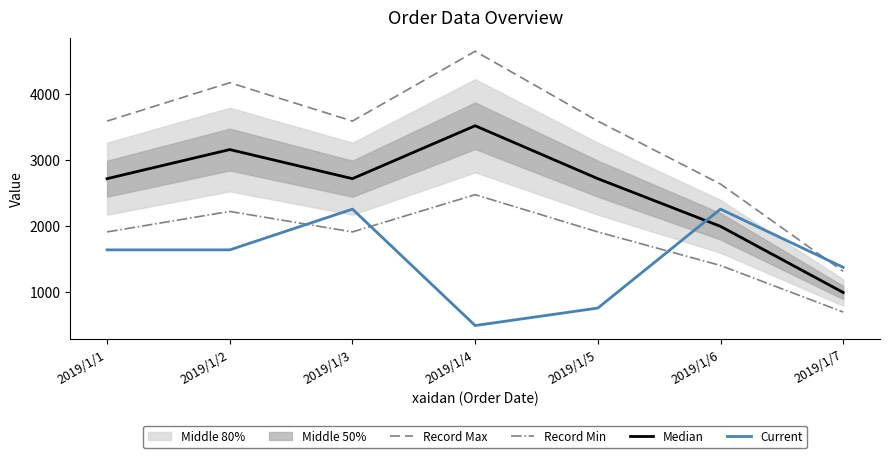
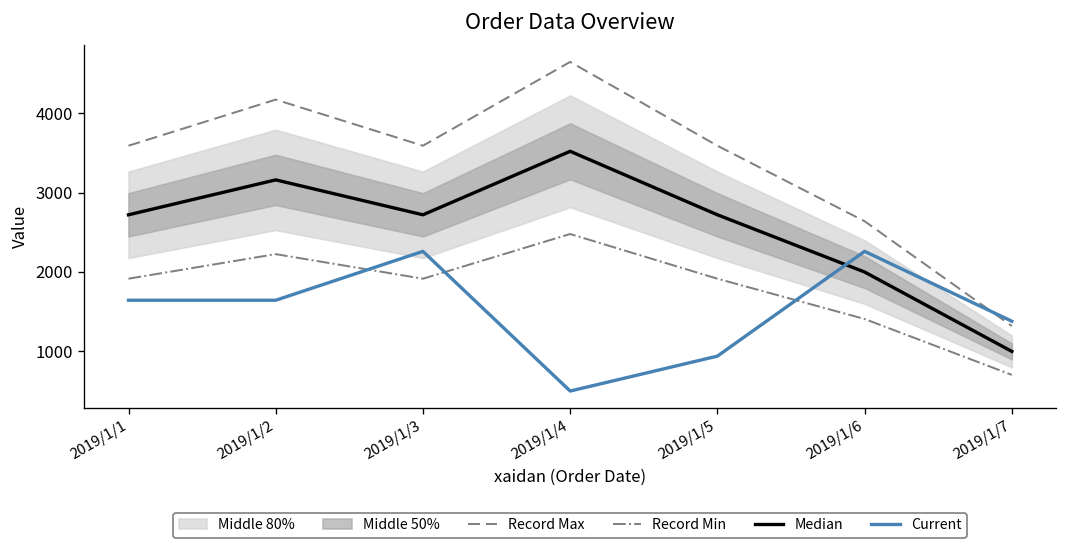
  {
    "Median": {
      "2019/1/1": 2700,
      "2019/1/2": 3200,
      "2019/1/3": 2700,
      "2019/1/4": 3500,
      "2019/1/5": 2700,
      "2019/1/6": 2000,
      "2019/1/7": 1000
    },
    "Current": {
      "2019/1/1": 1600,
      "2019/1/2": 1600,
      "2019/1/3": 2300,
      "2019/1/4": 500,
-     "2019/1/5": 800,
+     "2019/1/5": 900,
      "2019/1/6": 2300,
      "2019/1/7": 1400
    }
  }
